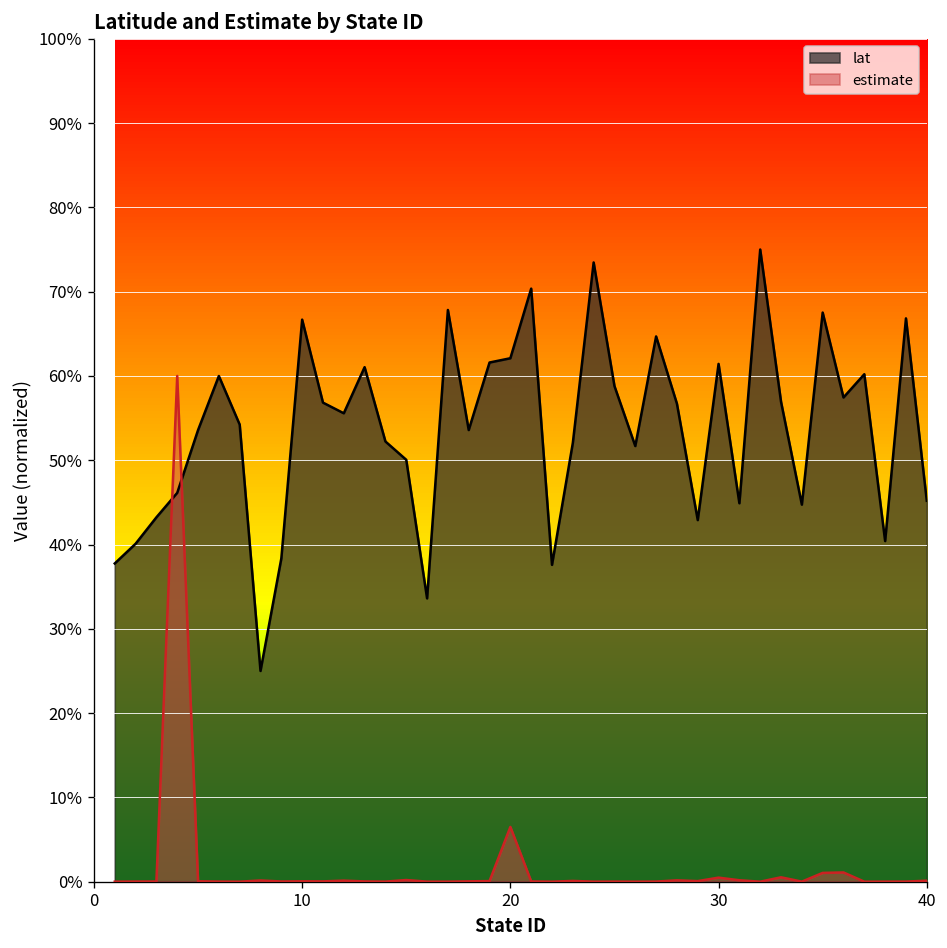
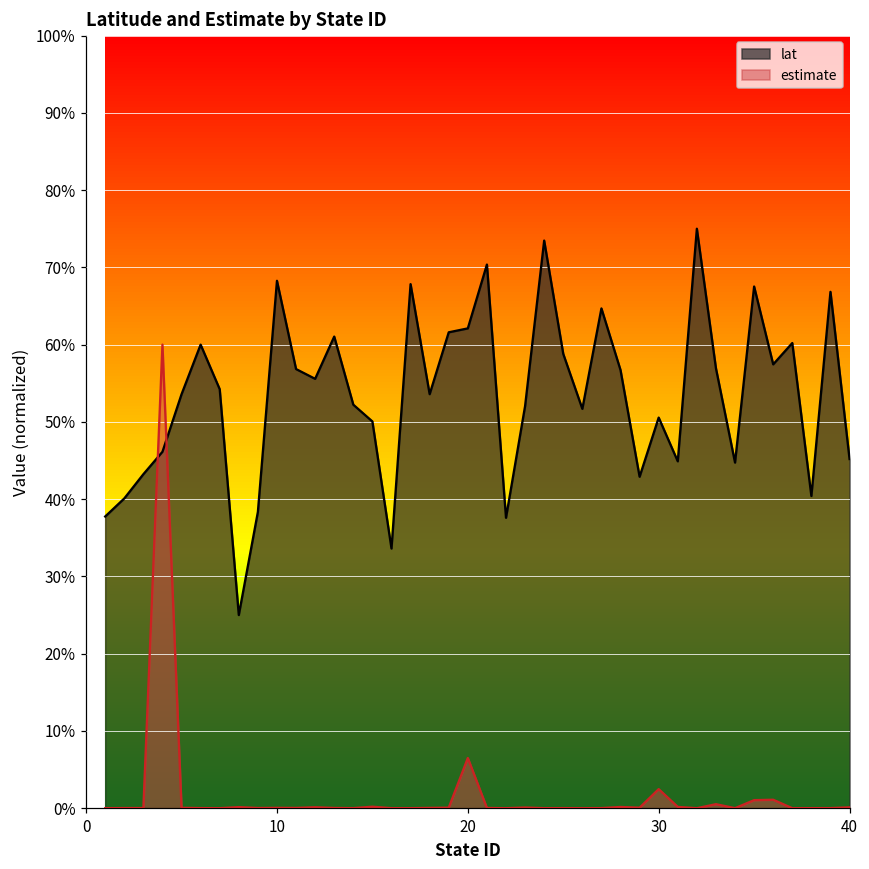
  {
    "lat": {
-     "10": "67%",
+     "10": "68%",
      "20": "62%",
-     "30": "61%",
+     "30": "51%",
      "40": "45%"
    },
    "estimate": {
      "10": "0%",
      "20": "6%",
-     "30": "0%",
+     "30": "2%",
      "40": "0%"
    }
  }
